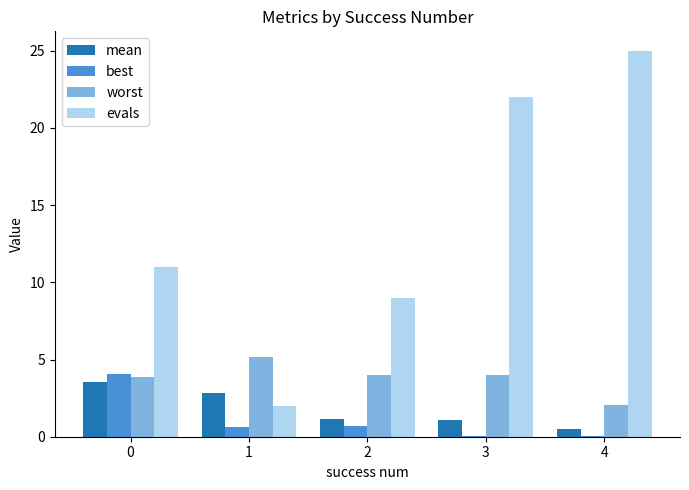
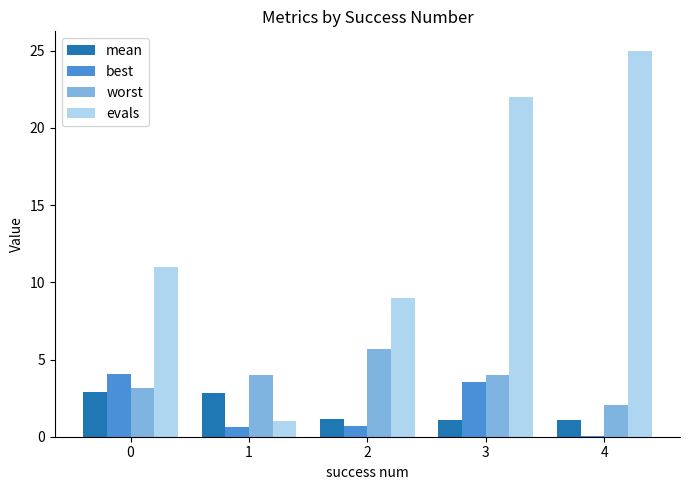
  {
    "mean": {
-     "0": 3.6,
+     "0": 2.9,
      "1": 2.8,
      "2": 1.2,
      "3": 1.1,
-     "4": 0.5
+     "4": 1.1
    },
    "best": {
      "0": 4.0,
      "1": 0.6,
      "2": 0.7,
-     "3": 0.1
+     "3": 3.5
    },
    "worst": {
-     "0": 3.9,
-     "1": 5.2,
-     "2": 4.0,
+     "0": 3.2,
+     "1": 4.0,
+     "2": 5.7,
      "3": 4.0,
      "4": 2.0
    },
    "evals": {
      "0": 11,
-     "1": 2,
+     "1": 1,
      "2": 9,
      "3": 22,
      "4": 25
    }
  }
